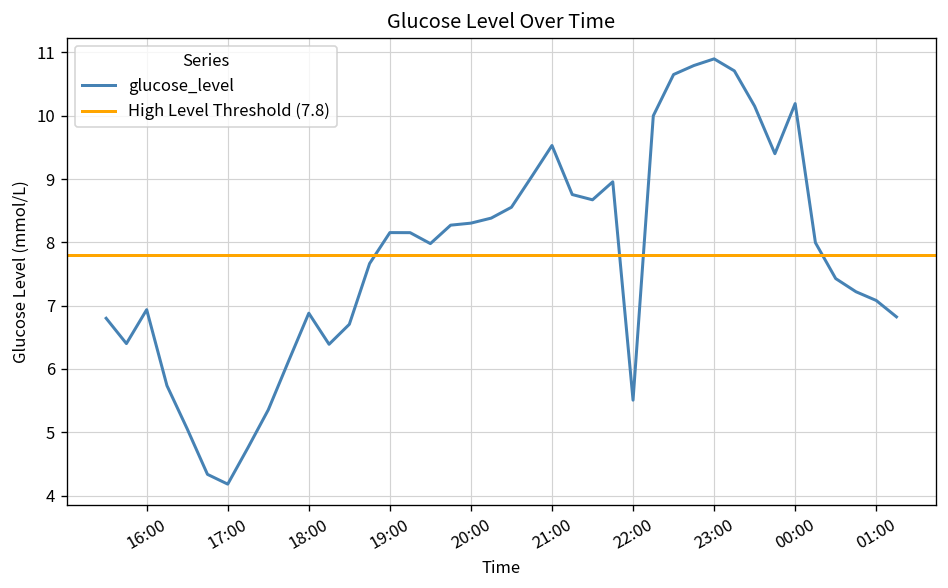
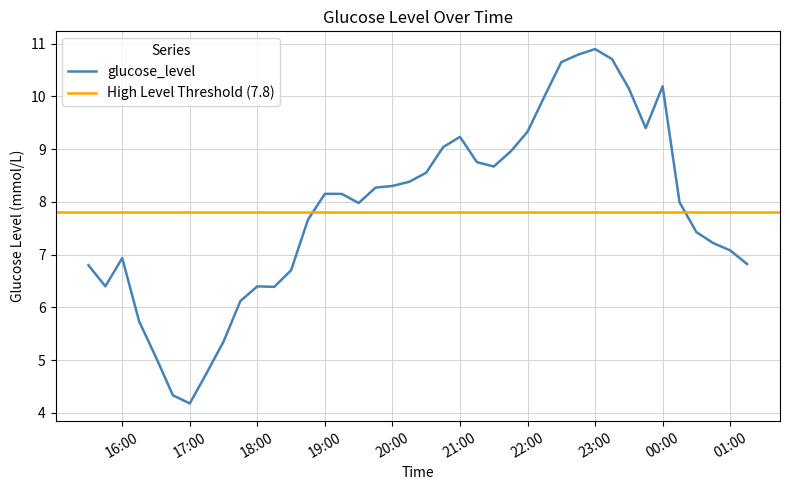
  {
    "16:00": 6.9,
    "17:00": 4.2,
-   "18:00": 6.9,
+   "18:00": 6.4,
    "19:00": 8.2,
    "20:00": 8.3,
-   "21:00": 9.5,
-   "22:00": 5.5,
+   "21:00": 9.2,
+   "22:00": 9.3,
    "23:00": 10.9,
    "00:00": 10.2,
    "01:00": 7.1
  }
